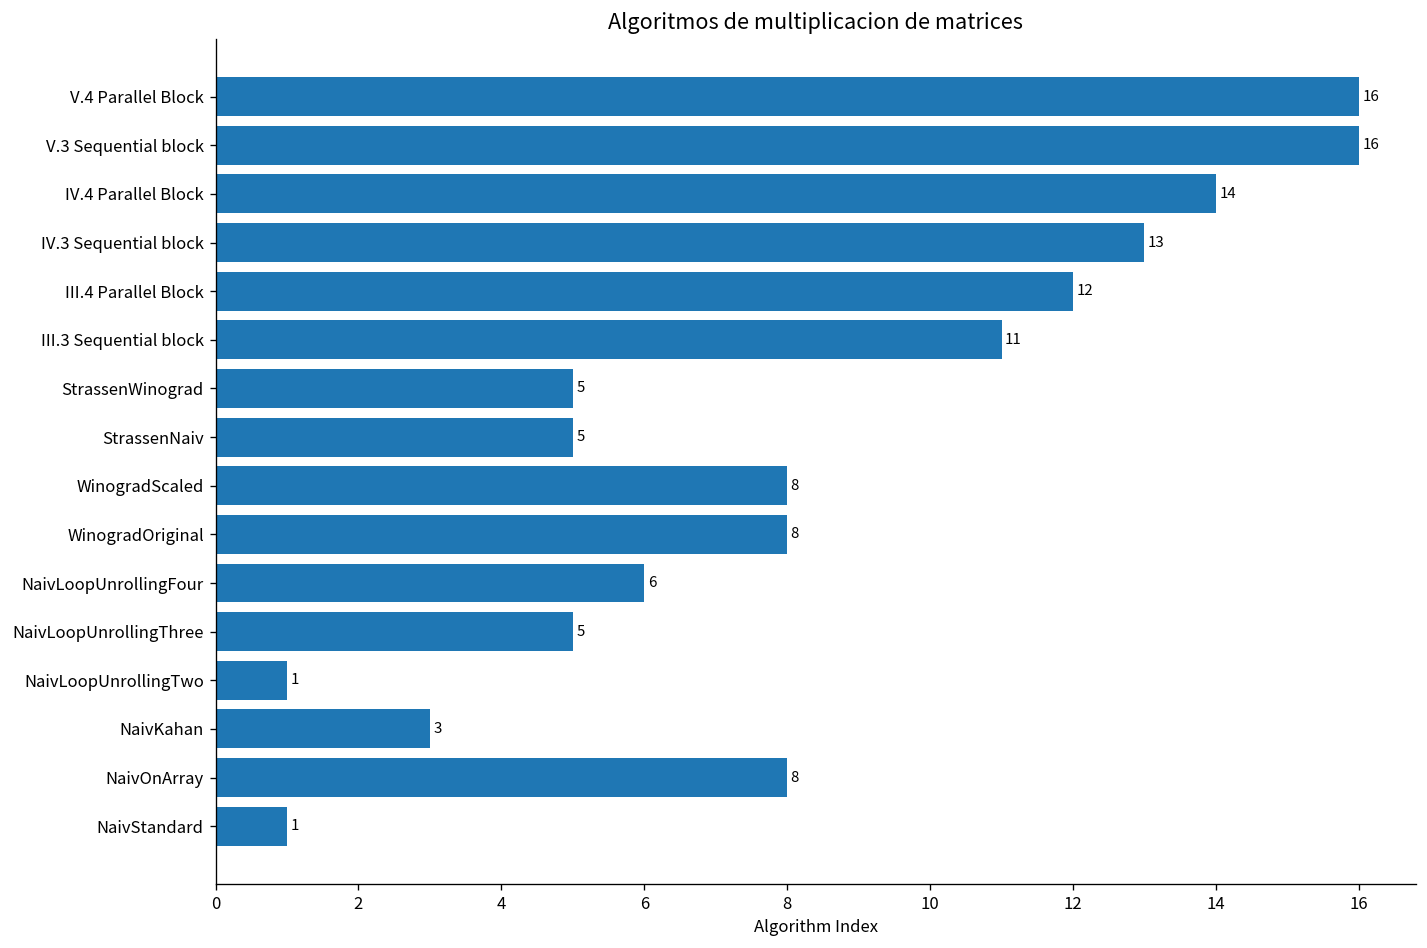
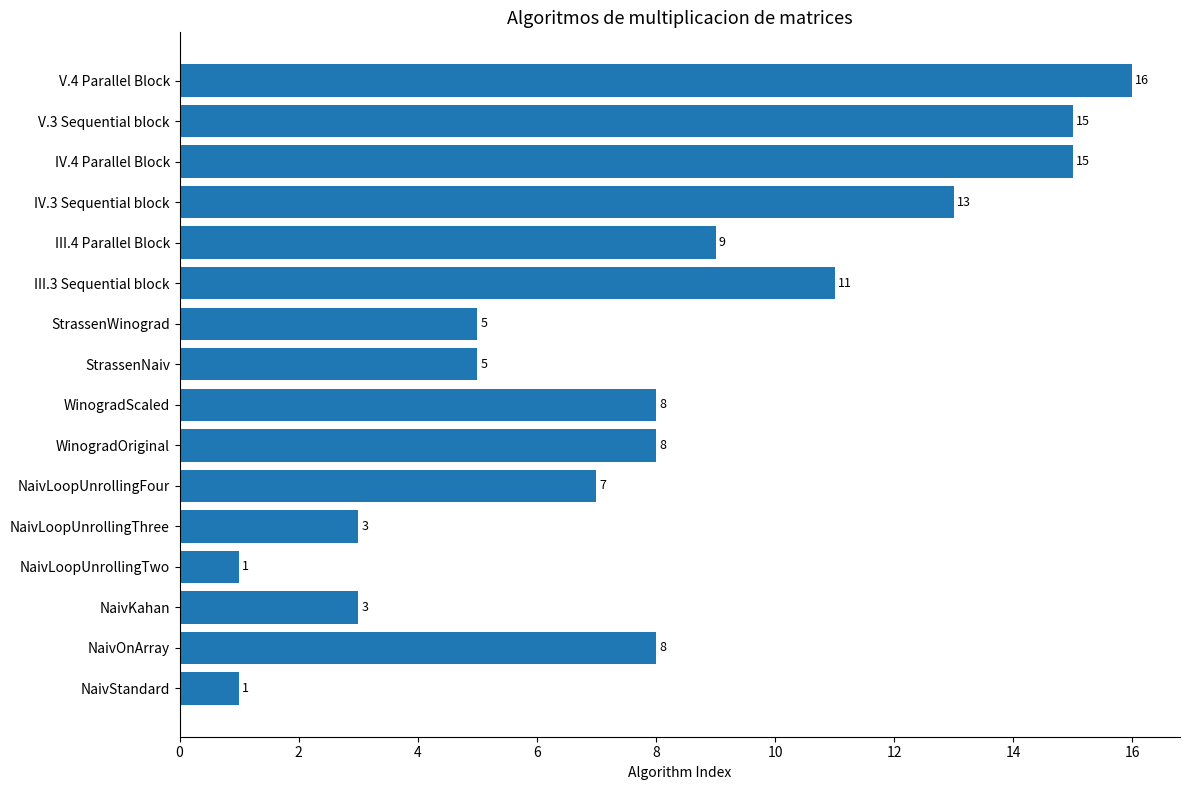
  {
    "V.4 Parallel Block": 16,
-   "V.3 Sequential block": 16,
-   "IV.4 Parallel Block": 14,
+   "V.3 Sequential block": 15,
+   "IV.4 Parallel Block": 15,
    "IV.3 Sequential block": 13,
-   "III.4 Parallel Block": 12,
+   "III.4 Parallel Block": 9,
    "III.3 Sequential block": 11,
    "StrassenWinograd": 5,
    "StrassenNaiv": 5,
    "WinogradScaled": 8,
    "WinogradOriginal": 8,
-   "NaivLoopUnrollingFour": 6,
-   "NaivLoopUnrollingThree": 5,
+   "NaivLoopUnrollingFour": 7,
+   "NaivLoopUnrollingThree": 3,
    "NaivLoopUnrollingTwo": 1,
    "NaivKahan": 3,
    "NaivOnArray": 8,
    "NaivStandard": 1
  }
